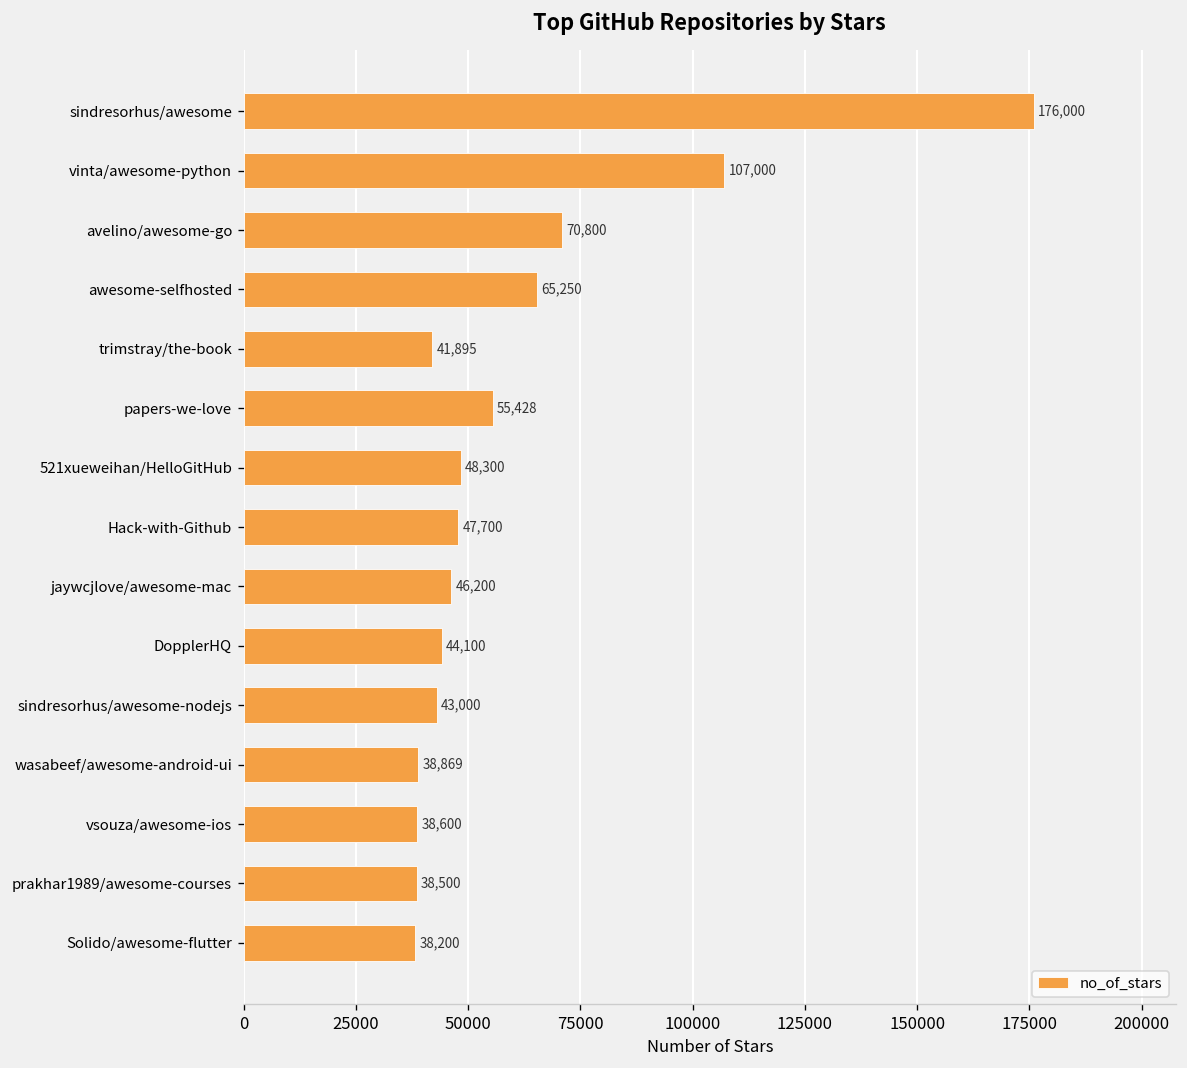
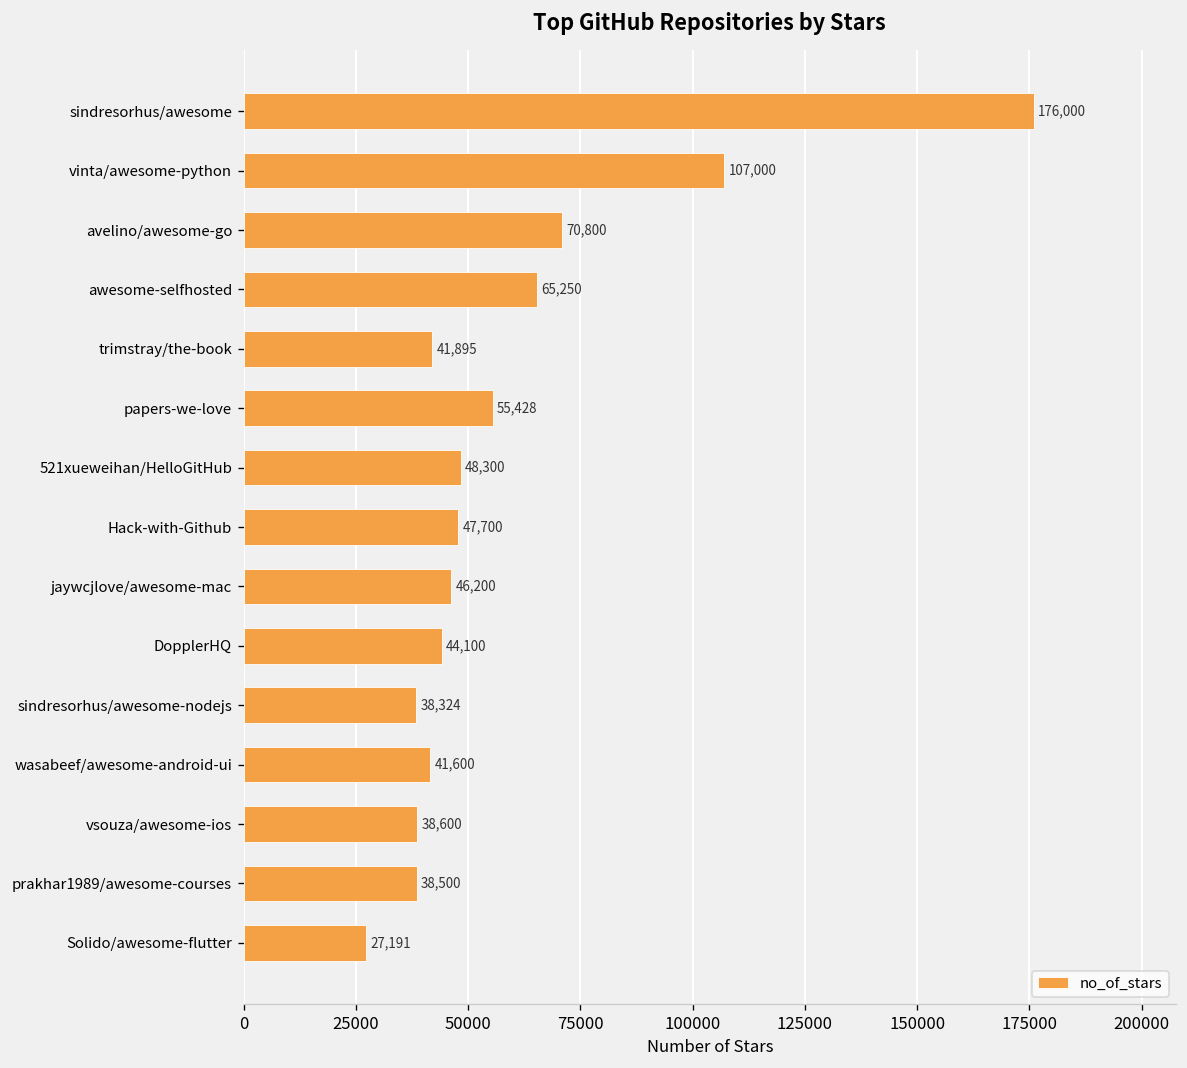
  {
    "sindresorhus/awesome": "176,000",
    "vinta/awesome-python": "107,000",
    "avelino/awesome-go": "70,800",
    "awesome-selfhosted": "65,250",
    "trimstray/the-book": "41,895",
    "papers-we-love": "55,428",
    "521xueweihan/HelloGitHub": "48,300",
    "Hack-with-Github": "47,700",
    "jaywcjlove/awesome-mac": "46,200",
    "DopplerHQ": "44,100",
-   "sindresorhus/awesome-nodejs": "43,000",
-   "wasabeef/awesome-android-ui": "38,869",
+   "sindresorhus/awesome-nodejs": "38,324",
+   "wasabeef/awesome-android-ui": "41,600",
    "vsouza/awesome-ios": "38,600",
    "prakhar1989/awesome-courses": "38,500",
-   "Solido/awesome-flutter": "38,200"
+   "Solido/awesome-flutter": "27,191"
  }
